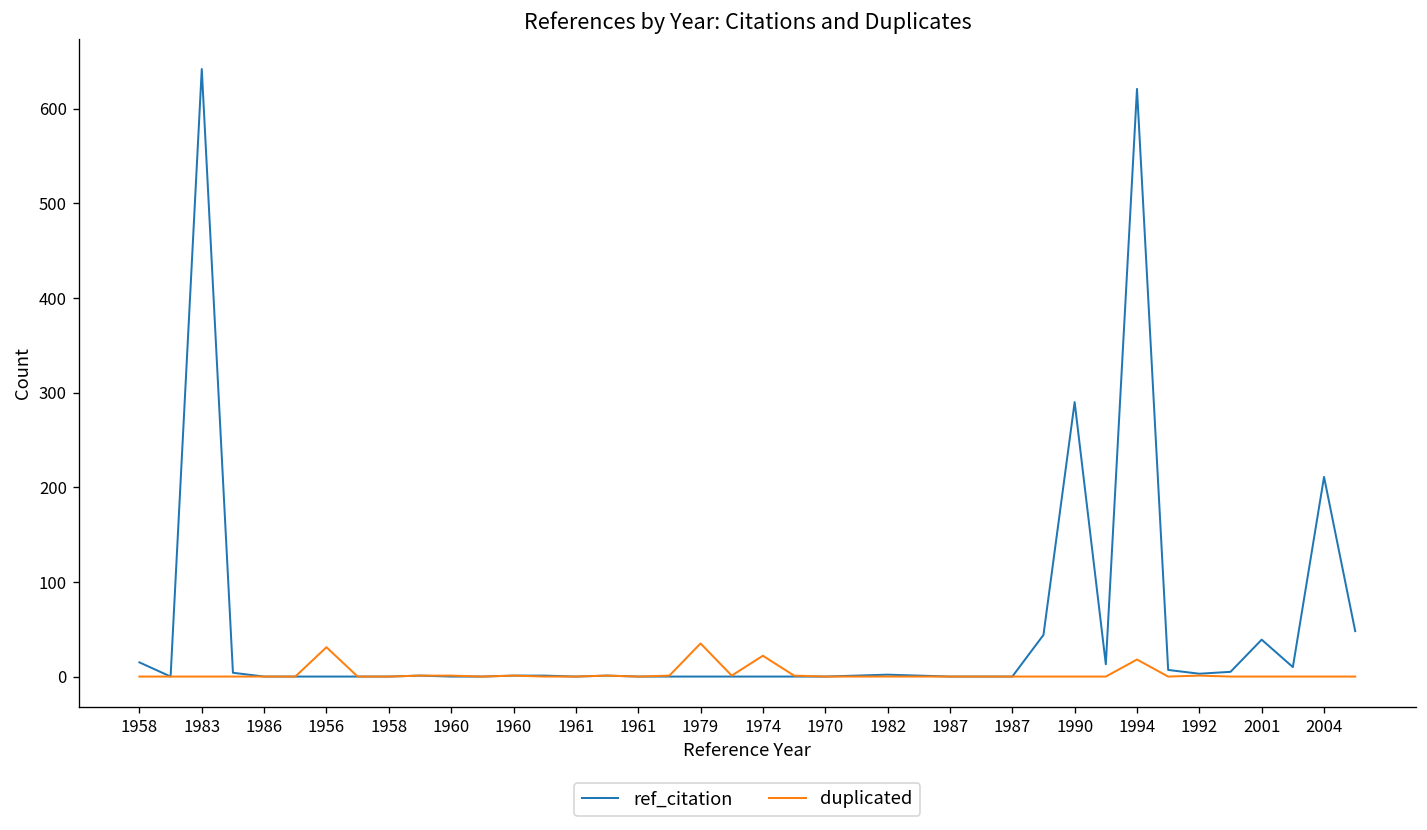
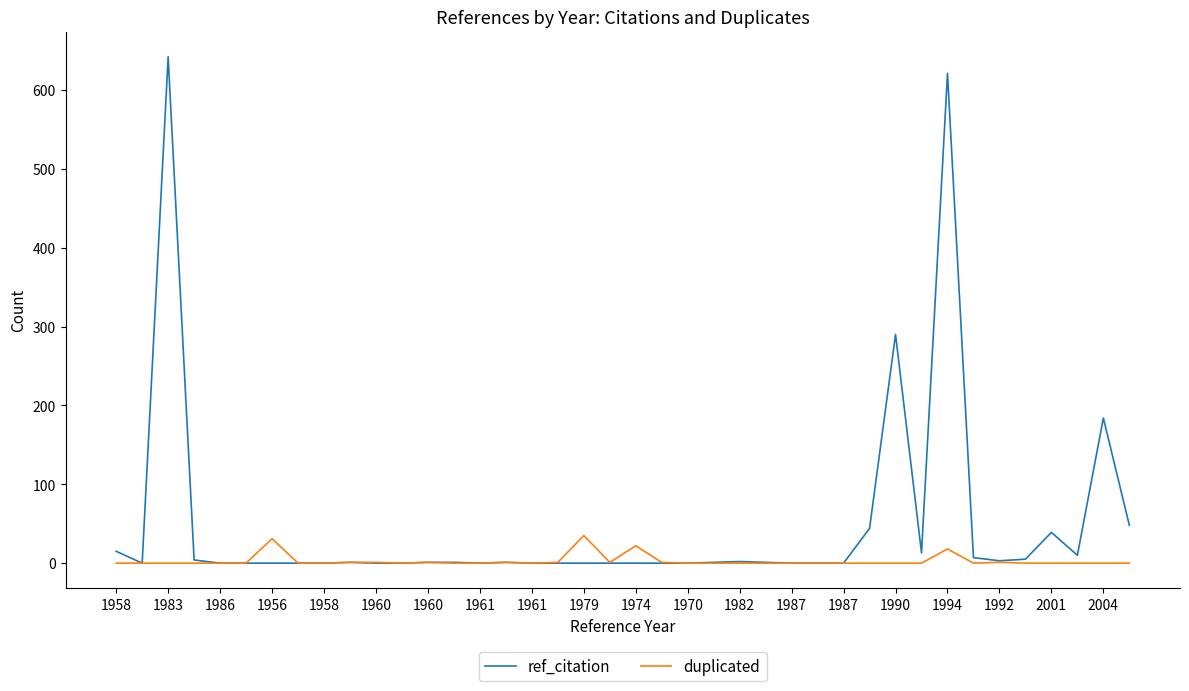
  {
    "ref_citation": {
      "1983": 640,
      "1956": 0,
      "1979": 0,
      "1974": 0,
      "1990": 290,
      "1994": 620,
      "2001": 40,
-     "2004": 210
+     "2004": 180
    },
    "duplicated": {
      "1983": 0,
      "1956": 30,
      "1979": 40,
      "1974": 20,
      "1990": 0,
      "1994": 20,
      "2001": 0,
      "2004": 0
    }
  }
